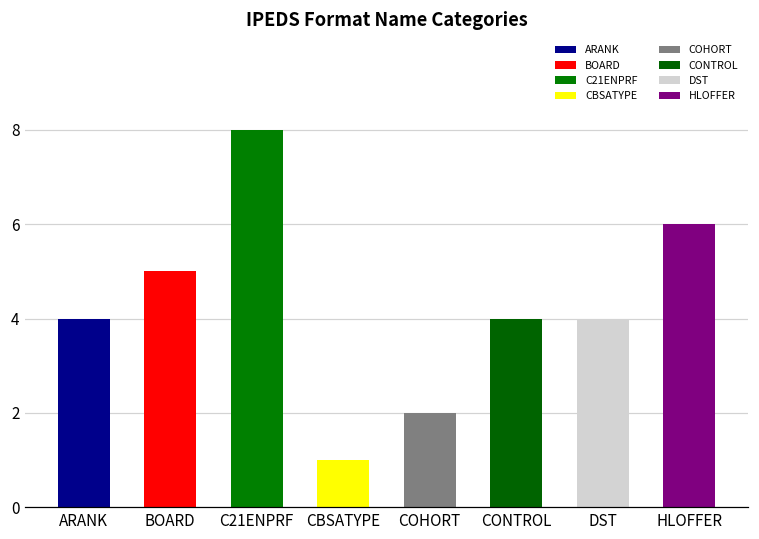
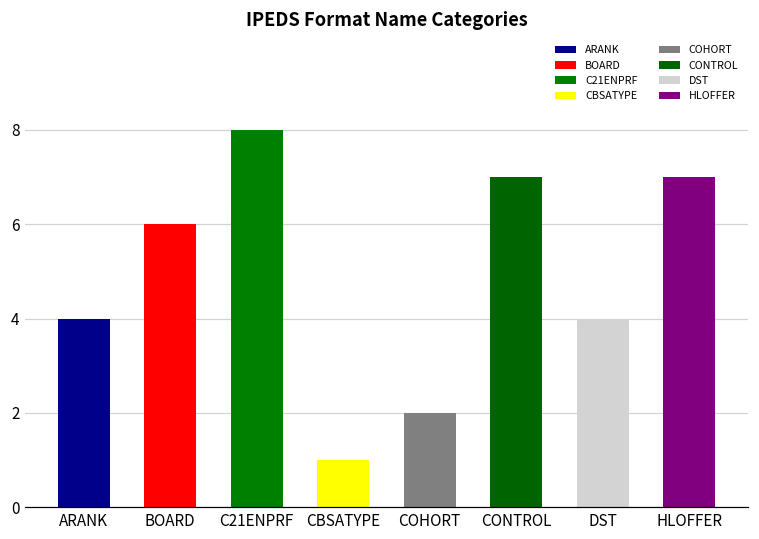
  {
    "ARANK": 4,
-   "BOARD": 5,
+   "BOARD": 6,
    "C21ENPRF": 8,
    "CBSATYPE": 1,
    "COHORT": 2,
-   "CONTROL": 4,
+   "CONTROL": 7,
    "DST": 4,
-   "HLOFFER": 6
+   "HLOFFER": 7
  }
